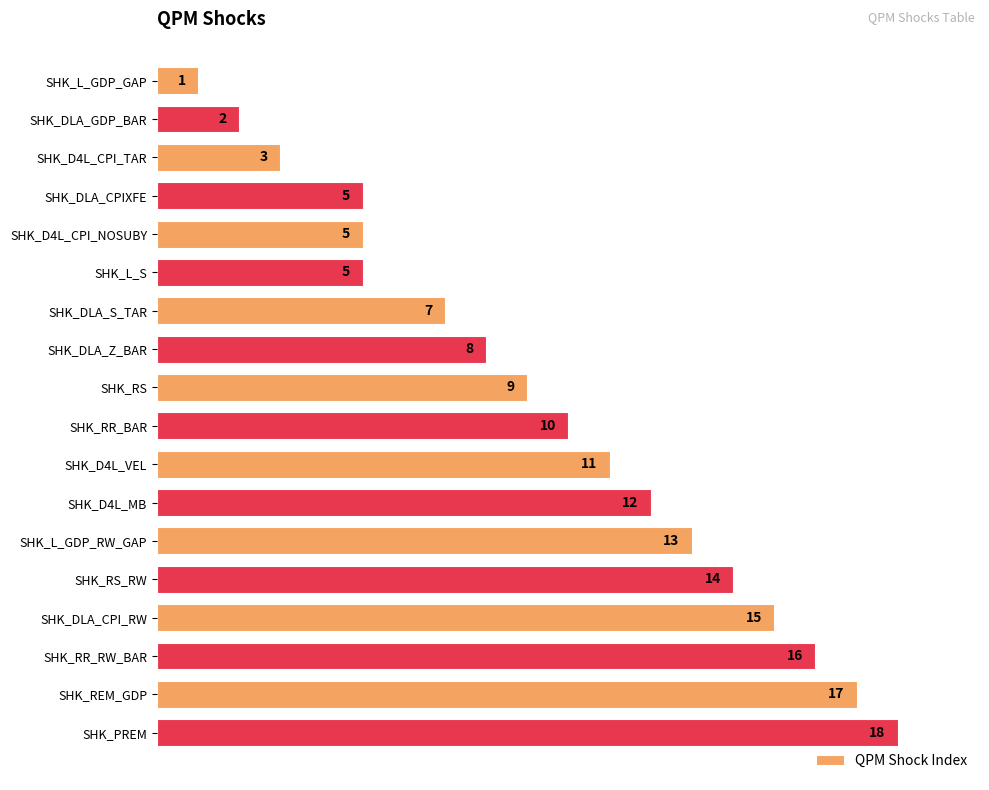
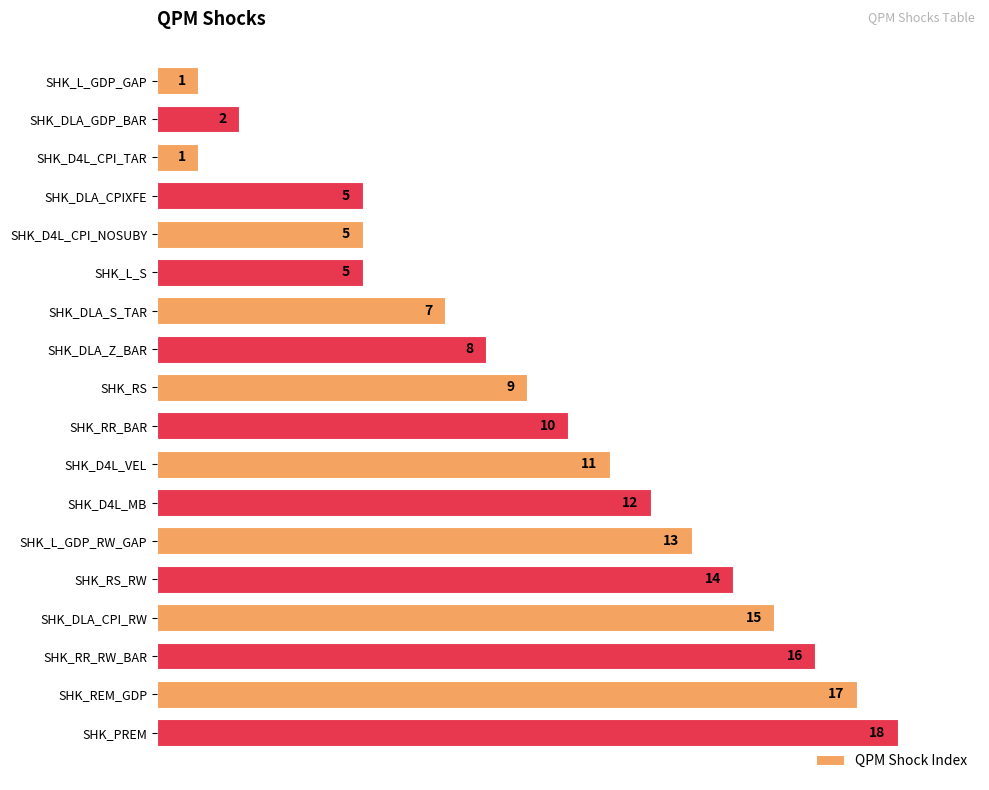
  {
    "SHK_L_GDP_GAP": 1,
    "SHK_DLA_GDP_BAR": 2,
-   "SHK_D4L_CPI_TAR": 3,
+   "SHK_D4L_CPI_TAR": 1,
    "SHK_DLA_CPIXFE": 5,
    "SHK_D4L_CPI_NOSUBY": 5,
    "SHK_L_S": 5,
    "SHK_DLA_S_TAR": 7,
    "SHK_DLA_Z_BAR": 8,
    "SHK_RS": 9,
    "SHK_RR_BAR": 10,
    "SHK_D4L_VEL": 11,
    "SHK_D4L_MB": 12,
    "SHK_L_GDP_RW_GAP": 13,
    "SHK_RS_RW": 14,
    "SHK_DLA_CPI_RW": 15,
    "SHK_RR_RW_BAR": 16,
    "SHK_REM_GDP": 17,
    "SHK_PREM": 18
  }
